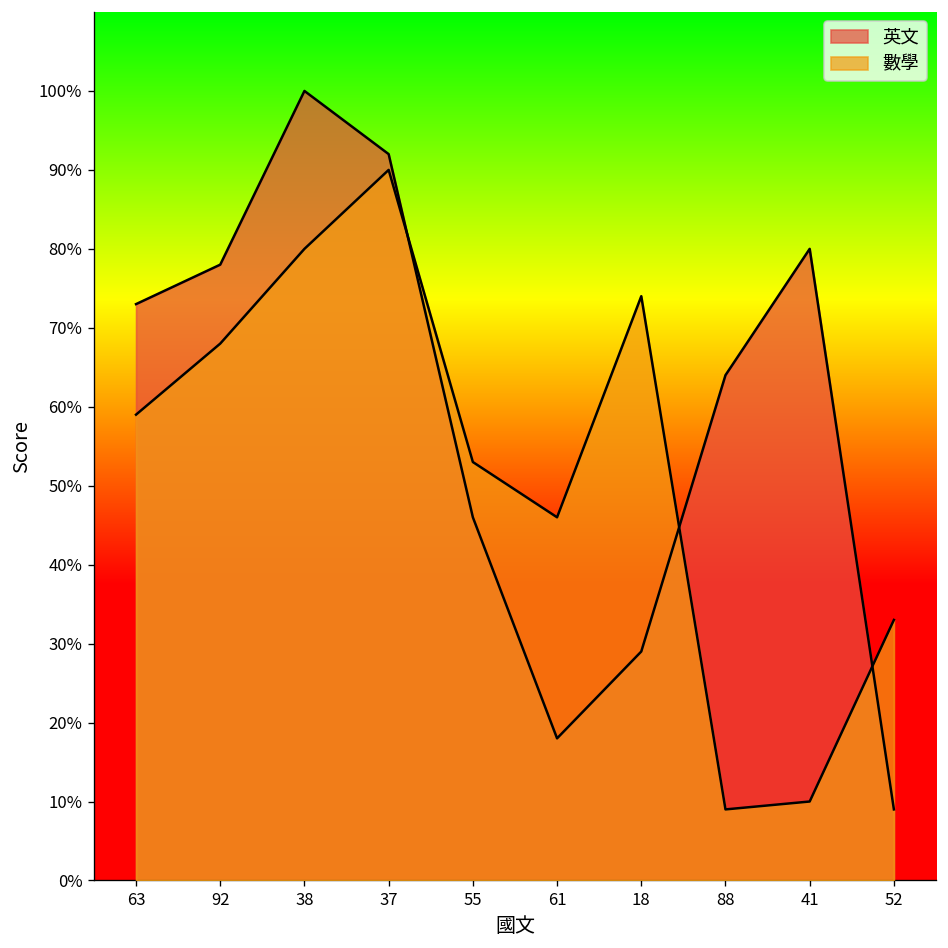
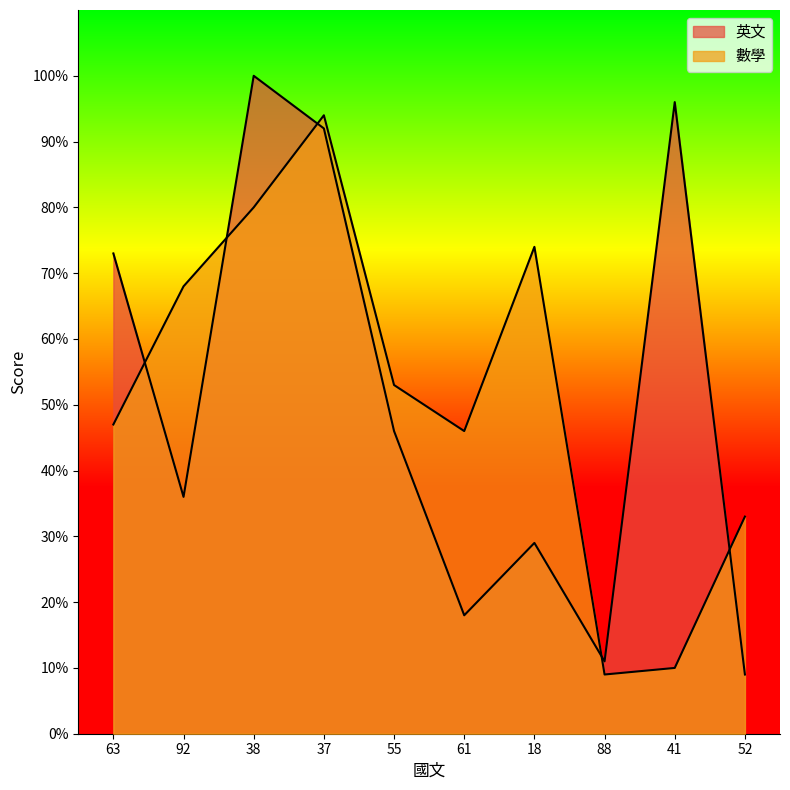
  {
    "英文": {
      "63": "73%",
-     "92": "78%",
+     "92": "36%",
      "38": "100%",
      "37": "92%",
      "55": "46%",
      "61": "18%",
      "18": "29%",
-     "88": "64%",
-     "41": "80%",
+     "88": "11%",
+     "41": "96%",
      "52": "9%"
    },
    "數學": {
-     "63": "59%",
+     "63": "47%",
      "92": "68%",
      "38": "80%",
-     "37": "90%",
+     "37": "94%",
      "55": "53%",
      "61": "46%",
      "18": "74%",
      "88": "9%",
      "41": "10%",
      "52": "33%"
    }
  }
